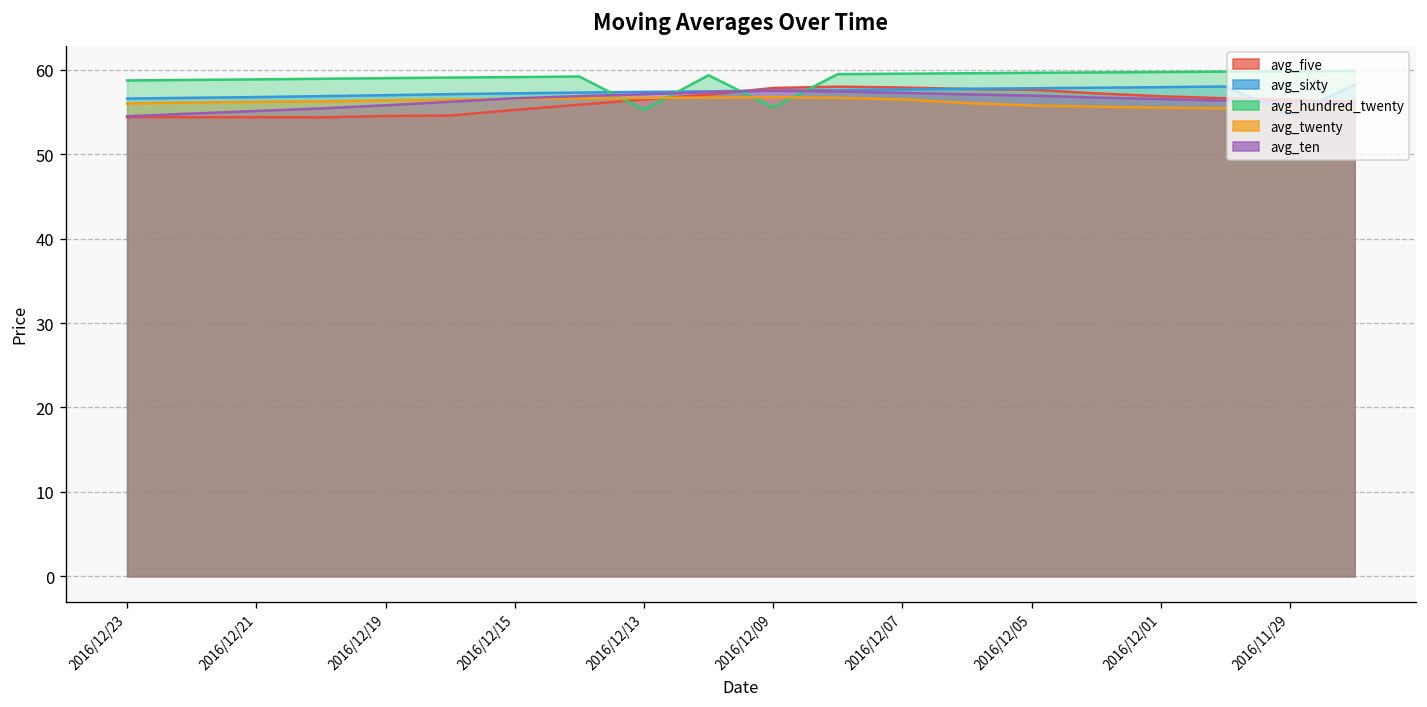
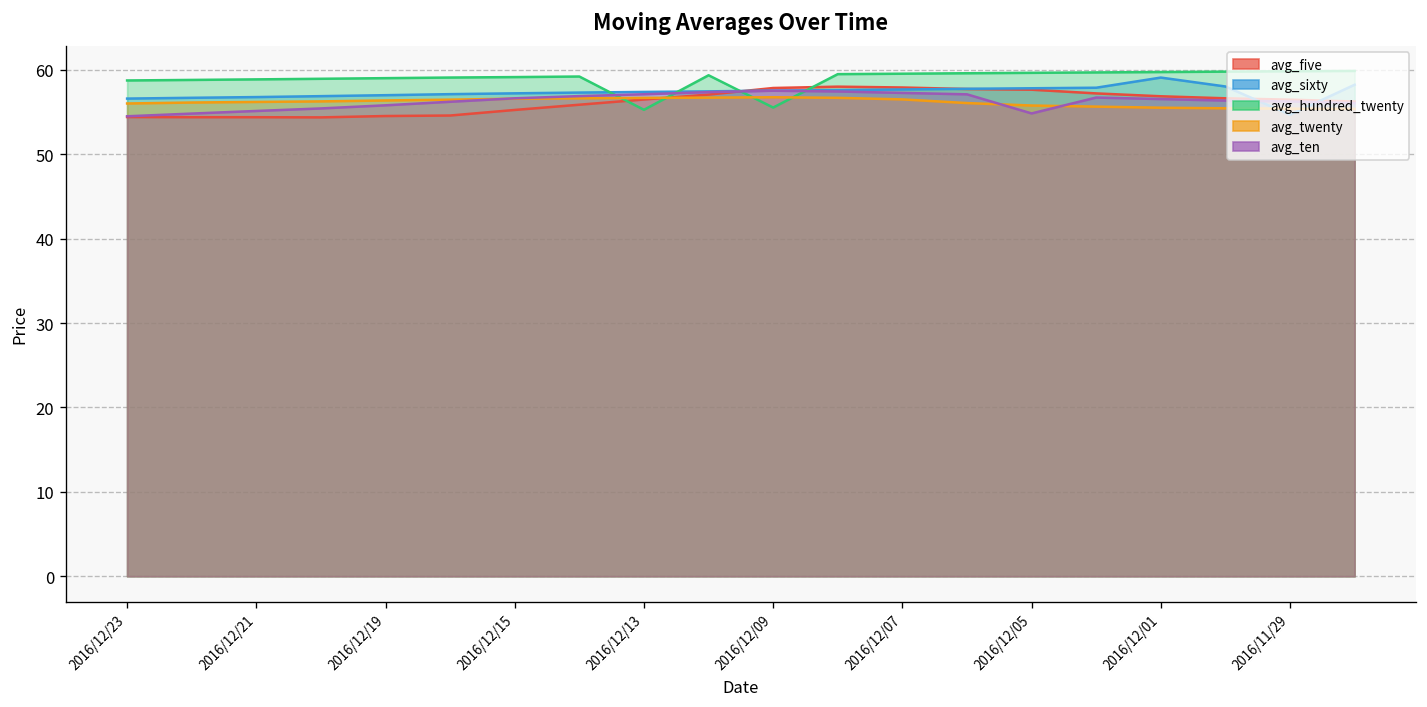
  {
    "avg_sixty": {
      "2016/12/23": 57,
      "2016/12/21": 57,
      "2016/12/19": 57,
      "2016/12/15": 57,
-     "2016/12/01": 58
+     "2016/12/01": 59
    },
    "avg_hundred_twenty": {
      "2016/12/23": 59,
      "2016/12/21": 59,
      "2016/12/19": 59,
      "2016/12/15": 59,
      "2016/12/13": 55,
      "2016/12/09": 56,
      "2016/12/07": 60,
      "2016/12/05": 60,
      "2016/12/01": 60
    },
    "avg_ten": {
      "2016/12/21": 55,
      "2016/12/19": 56,
      "2016/12/07": 57,
-     "2016/12/05": 57
+     "2016/12/05": 55
    }
  }
